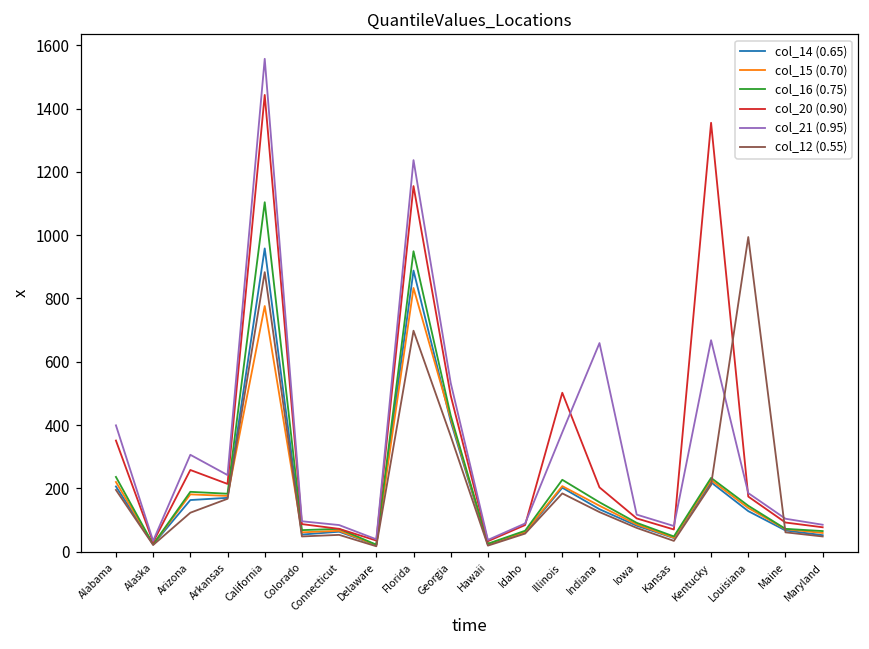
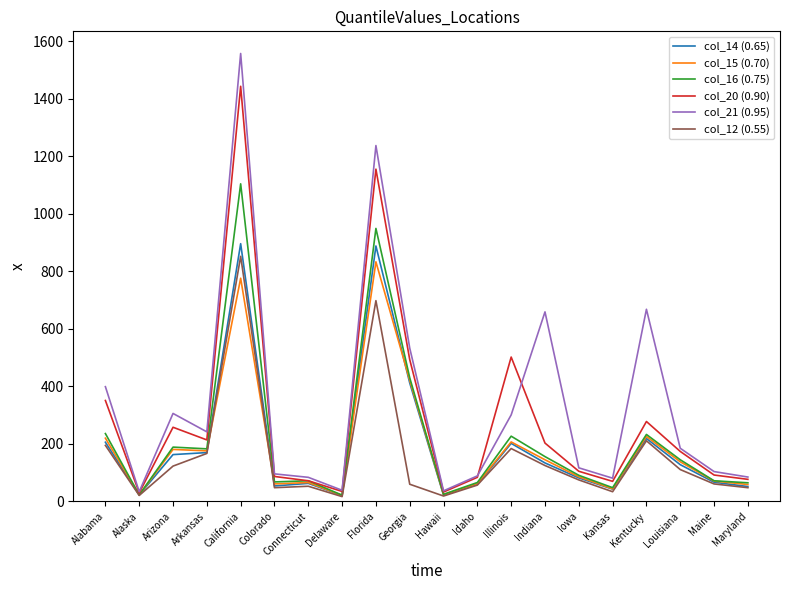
  {
    "col_14 (0.65)": {
      "Alabama": 210,
      "Arizona": 160,
-     "California": 960,
+     "California": 900,
      "Florida": 890,
      "Indiana": 130,
      "Louisiana": 130
    },
    "col_15 (0.70)": {
      "Alabama": 220,
      "California": 780,
      "Florida": 830,
      "Indiana": 150
    },
    "col_16 (0.75)": {
      "Alabama": 240,
      "California": 1100,
      "Florida": 950,
      "Georgia": 430,
      "Illinois": 230,
      "Indiana": 160
    },
    "col_20 (0.90)": {
      "Alabama": 350,
      "Arizona": 260,
      "Arkansas": 210,
      "California": 1440,
      "Colorado": 90,
      "Florida": 1160,
      "Georgia": 490,
      "Illinois": 500,
      "Indiana": 200,
      "Iowa": 110,
      "Kansas": 70,
-     "Kentucky": 1360,
+     "Kentucky": 280,
      "Louisiana": 170,
      "Maine": 90
    },
    "col_21 (0.95)": {
      "Alabama": 400,
      "Arizona": 310,
      "Arkansas": 240,
      "California": 1560,
      "Colorado": 100,
      "Connecticut": 80,
      "Florida": 1240,
      "Georgia": 530,
-     "Illinois": 380,
+     "Illinois": 300,
      "Indiana": 660,
      "Iowa": 120,
      "Kansas": 80,
      "Kentucky": 670,
      "Louisiana": 190,
      "Maine": 100
    },
    "col_12 (0.55)": {
      "Alabama": 200,
      "Arizona": 120,
-     "California": 880,
+     "California": 850,
      "Connecticut": 50,
      "Florida": 700,
-     "Georgia": 370,
+     "Georgia": 60,
      "Illinois": 180,
      "Indiana": 130,
      "Kansas": 30,
-     "Louisiana": 990
+     "Louisiana": 110
    }
  }
